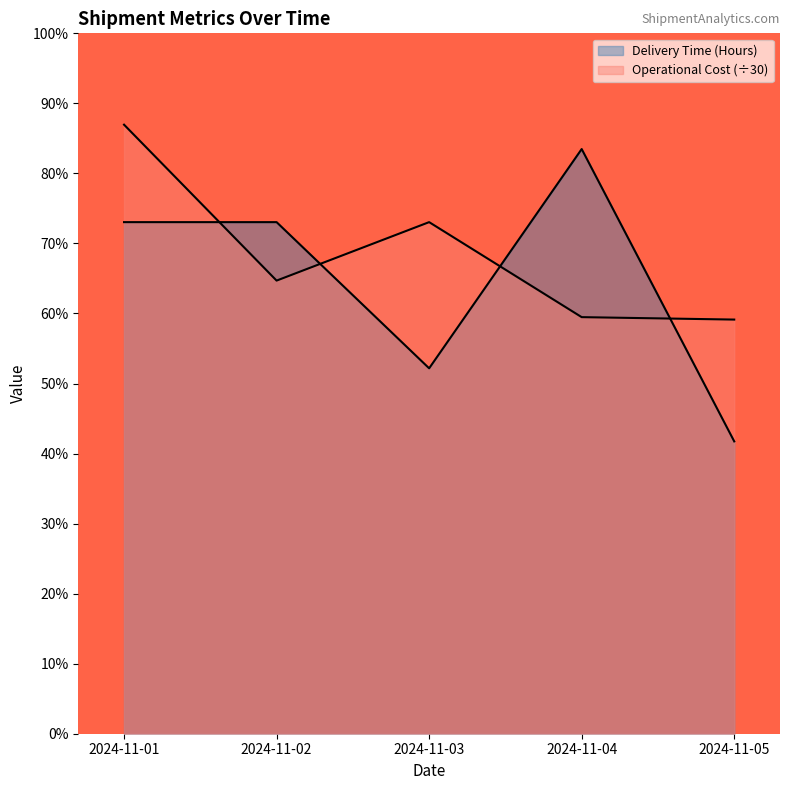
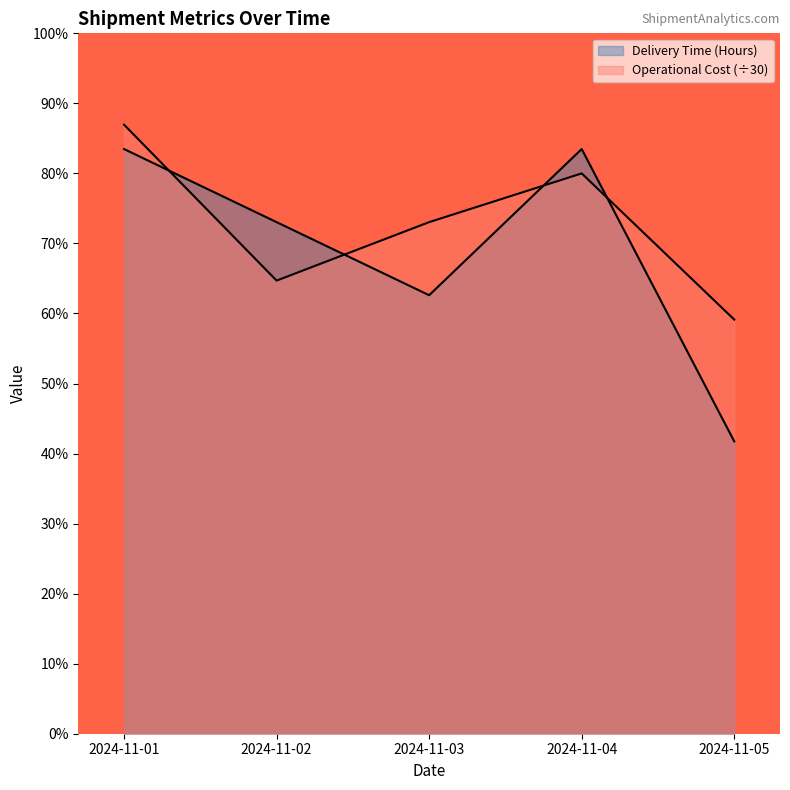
  {
    "Delivery Time (Hours)": {
-     "2024-11-01": "73%",
+     "2024-11-01": "83%",
      "2024-11-02": "73%",
-     "2024-11-03": "52%",
+     "2024-11-03": "63%",
      "2024-11-04": "83%",
      "2024-11-05": "42%"
    },
    "Operational Cost (÷30)": {
      "2024-11-01": "87%",
      "2024-11-02": "65%",
      "2024-11-03": "73%",
-     "2024-11-04": "59%",
+     "2024-11-04": "80%",
      "2024-11-05": "59%"
    }
  }
